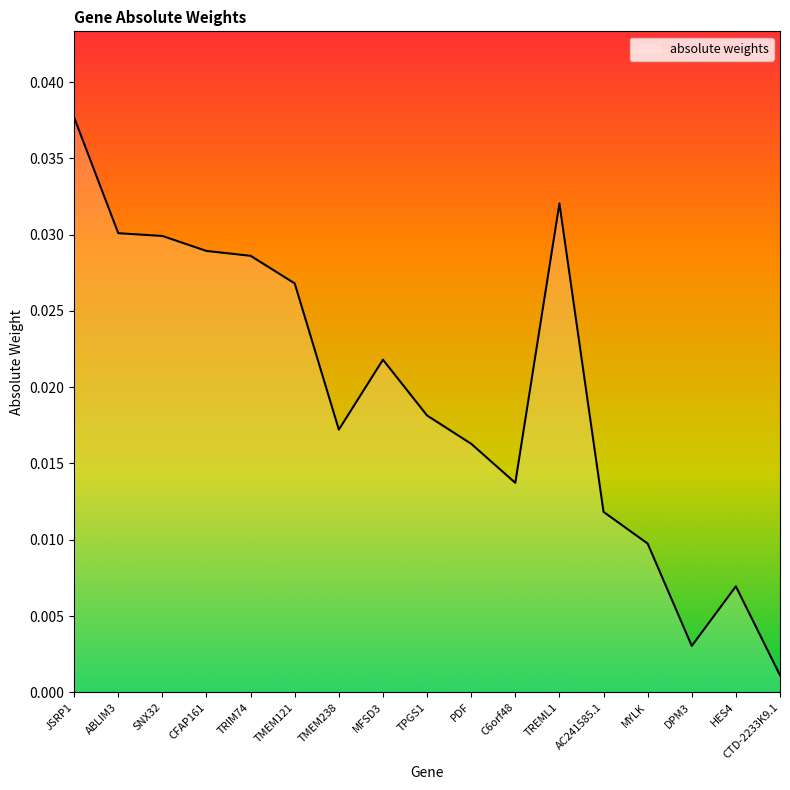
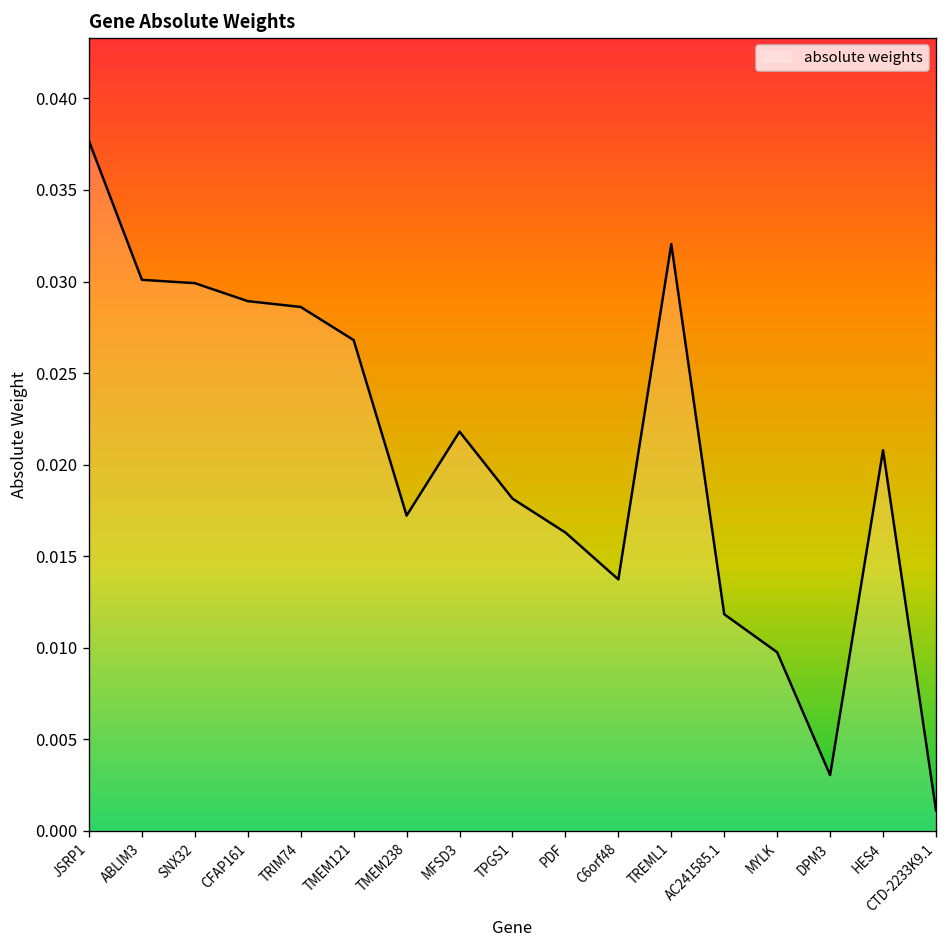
  {
    "JSRP1": 0.0377,
    "ABLIM3": 0.0301,
    "SNX32": 0.0299,
    "CFAP161": 0.0289,
    "TRIM74": 0.0286,
    "TMEM121": 0.0268,
    "TMEM238": 0.0172,
    "MFSD3": 0.0218,
    "TPGS1": 0.0181,
    "PDF": 0.0163,
    "C6orf48": 0.0137,
    "TREML1": 0.0320,
    "AC241585.1": 0.0118,
    "MYLK": 0.0097,
    "DPM3": 0.0030,
-   "HES4": 0.0069,
+   "HES4": 0.0208,
    "CTD-2233K9.1": 0.0011
  }
